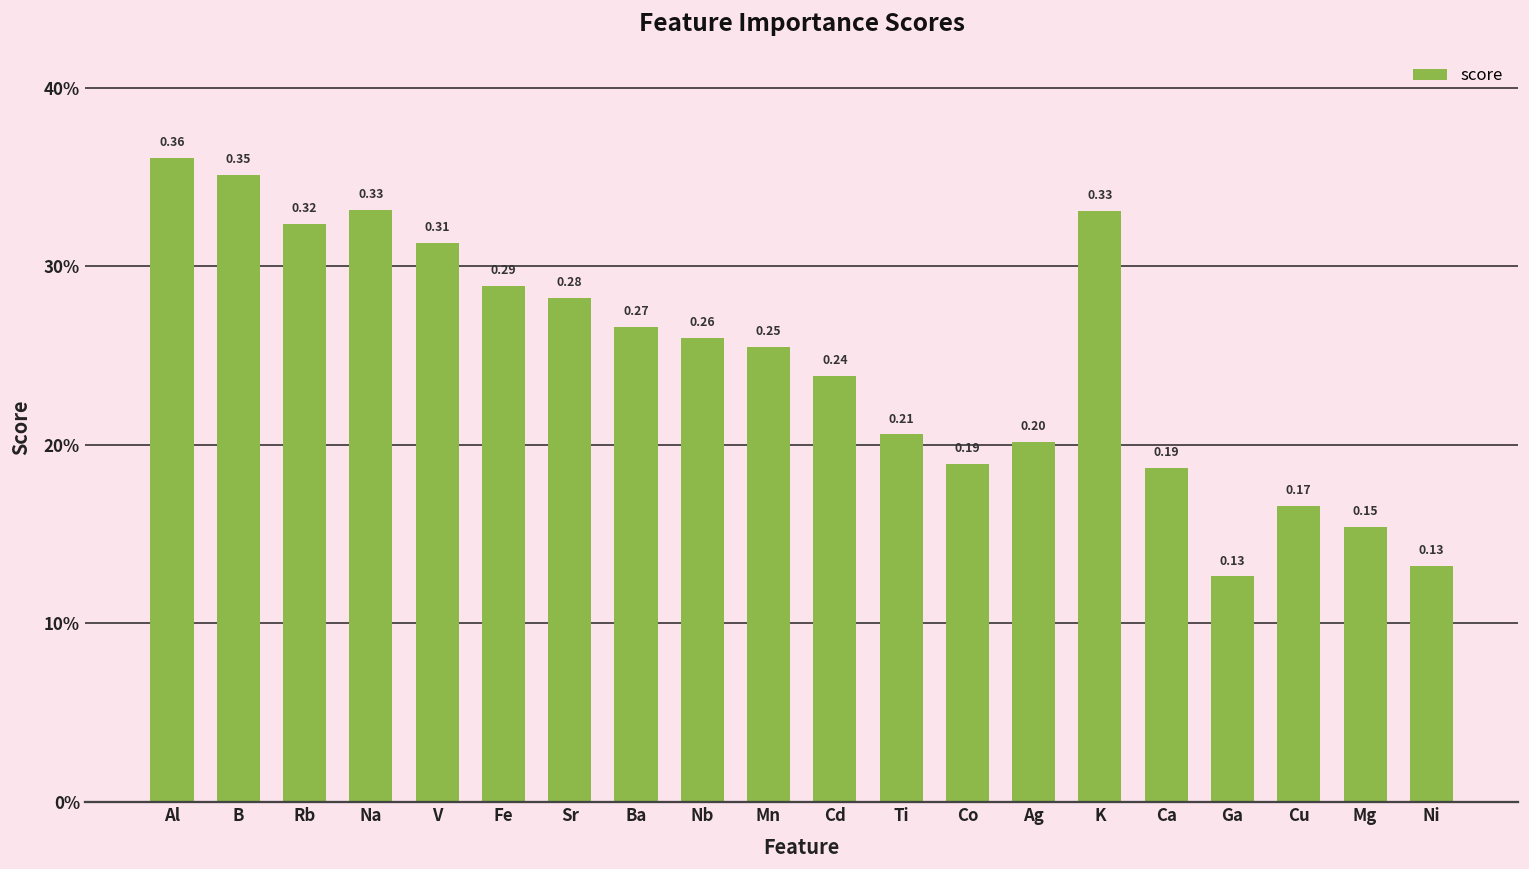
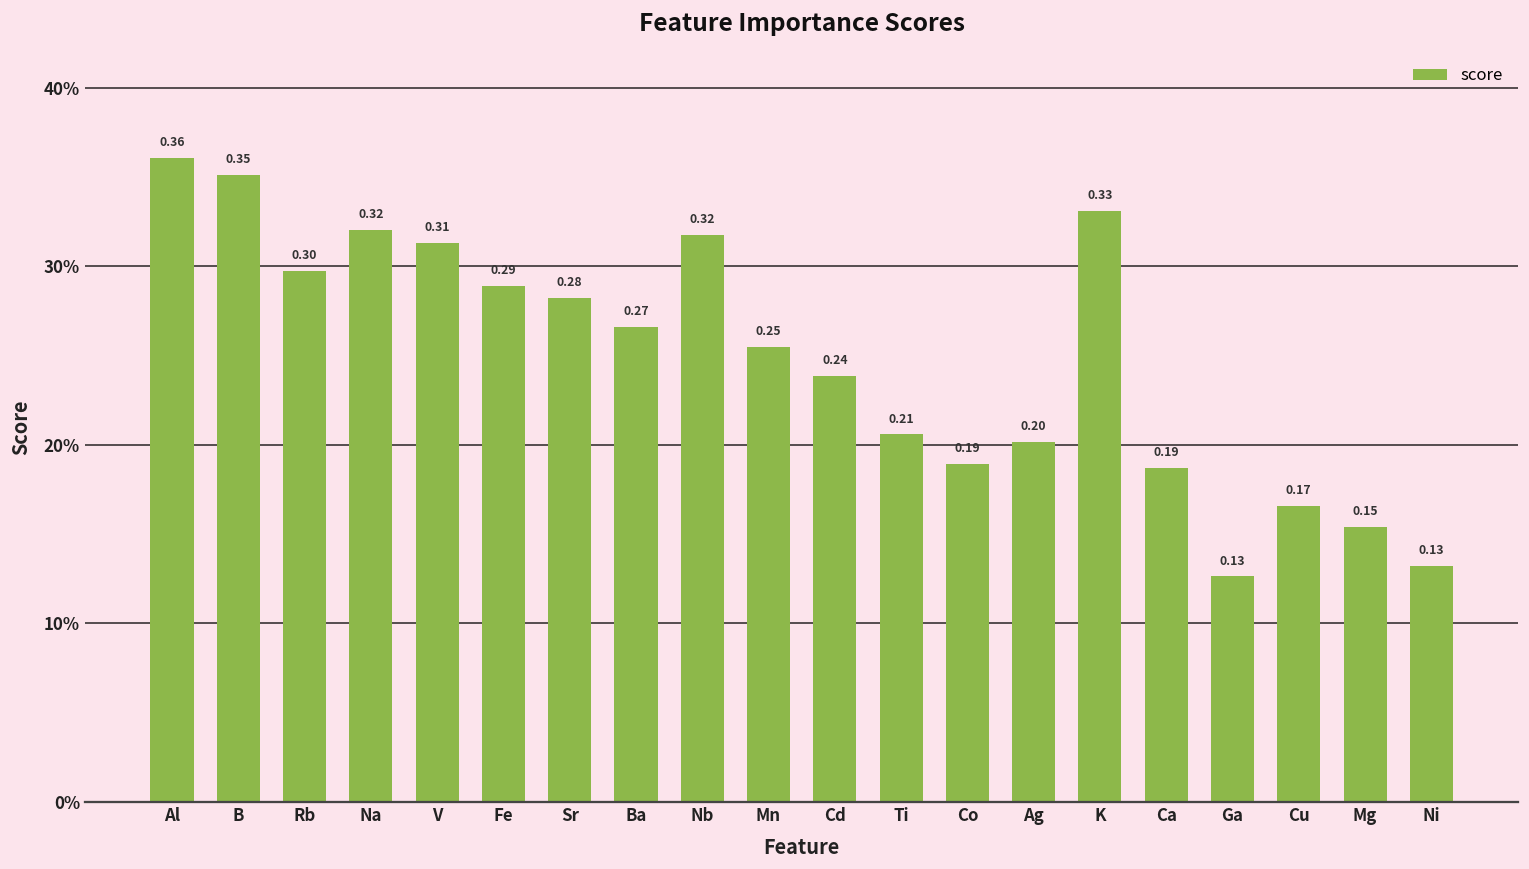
  {
    "Al": 0.36,
    "B": 0.35,
-   "Rb": 0.32,
-   "Na": 0.33,
+   "Rb": 0.30,
+   "Na": 0.32,
    "V": 0.31,
    "Fe": 0.29,
    "Sr": 0.28,
    "Ba": 0.27,
-   "Nb": 0.26,
+   "Nb": 0.32,
    "Mn": 0.25,
    "Cd": 0.24,
    "Ti": 0.21,
    "Co": 0.19,
    "Ag": 0.20,
    "K": 0.33,
    "Ca": 0.19,
    "Ga": 0.13,
    "Cu": 0.17,
    "Mg": 0.15,
    "Ni": 0.13
  }
